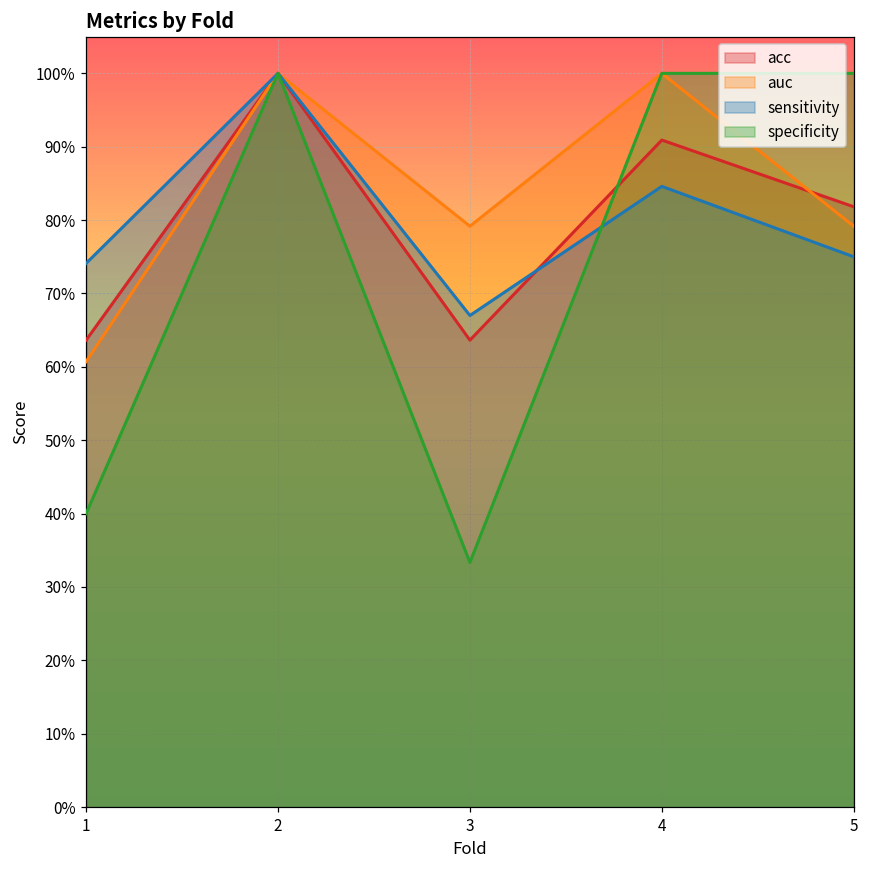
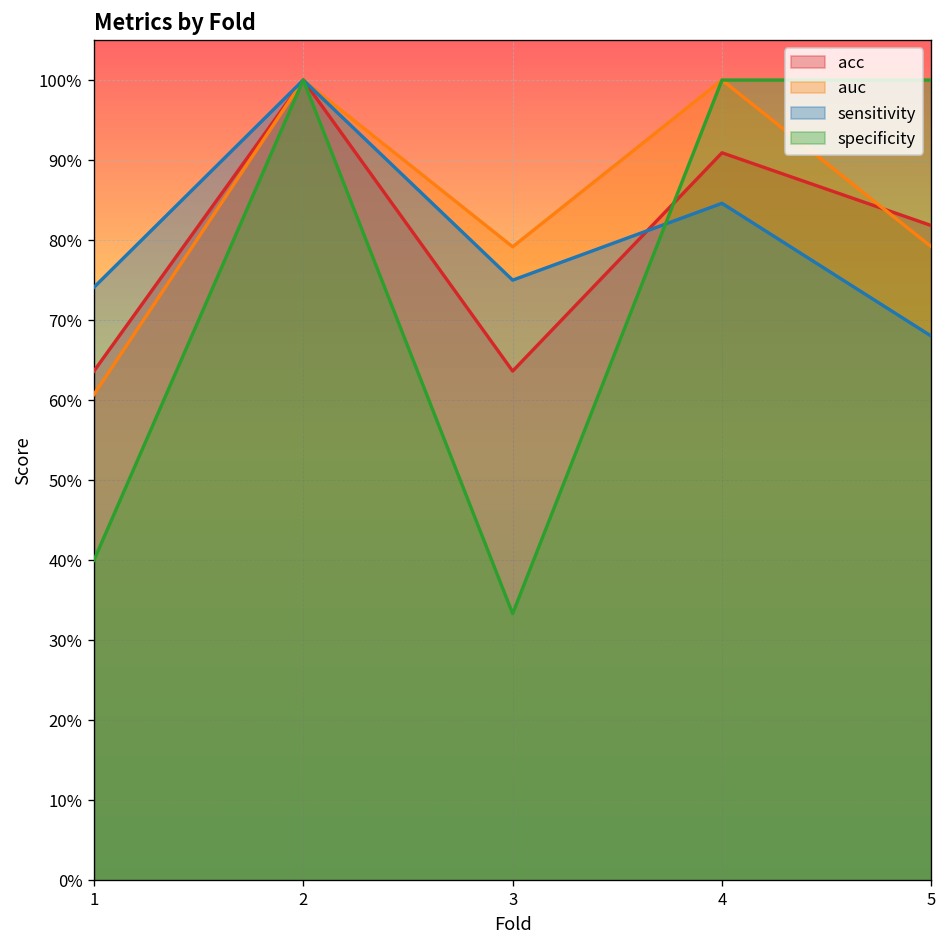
  {
    "sensitivity": {
      "1": "74%",
-     "3": "67%",
+     "3": "75%",
      "4": "85%",
-     "5": "75%"
+     "5": "68%"
    },
    "specificity": {
      "1": "40%",
      "3": "33%",
      "5": "100%"
    }
  }
